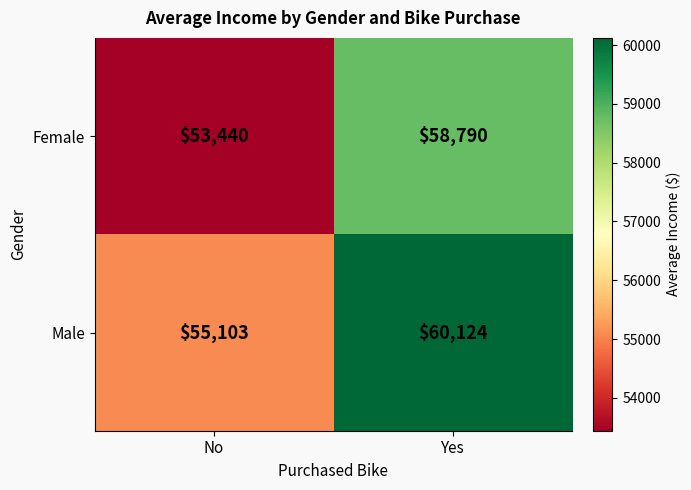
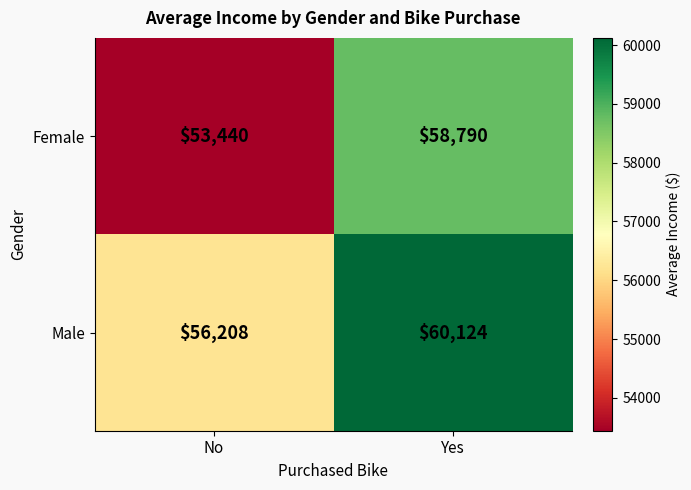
  {
    "Female": {
      "No": "$53,440",
      "Yes": "$58,790"
    },
    "Male": {
-     "No": "$55,103",
+     "No": "$56,208",
      "Yes": "$60,124"
    }
  }
